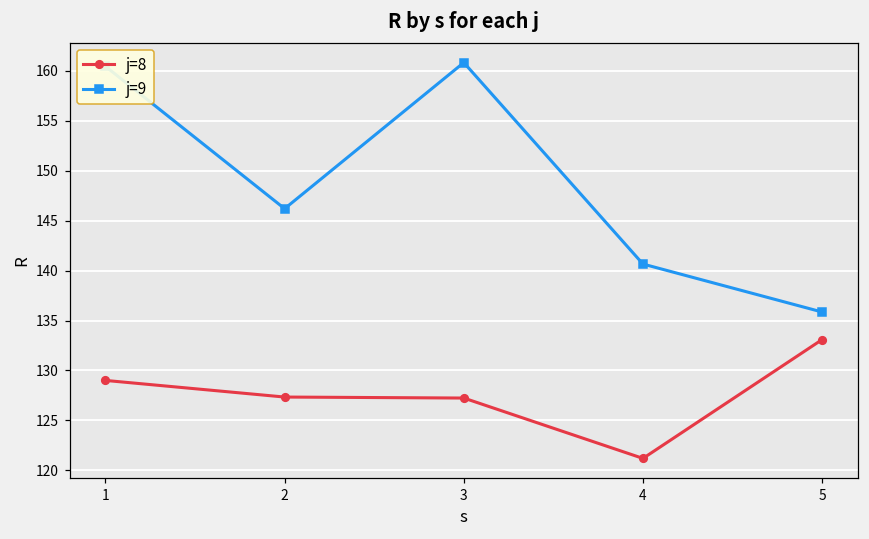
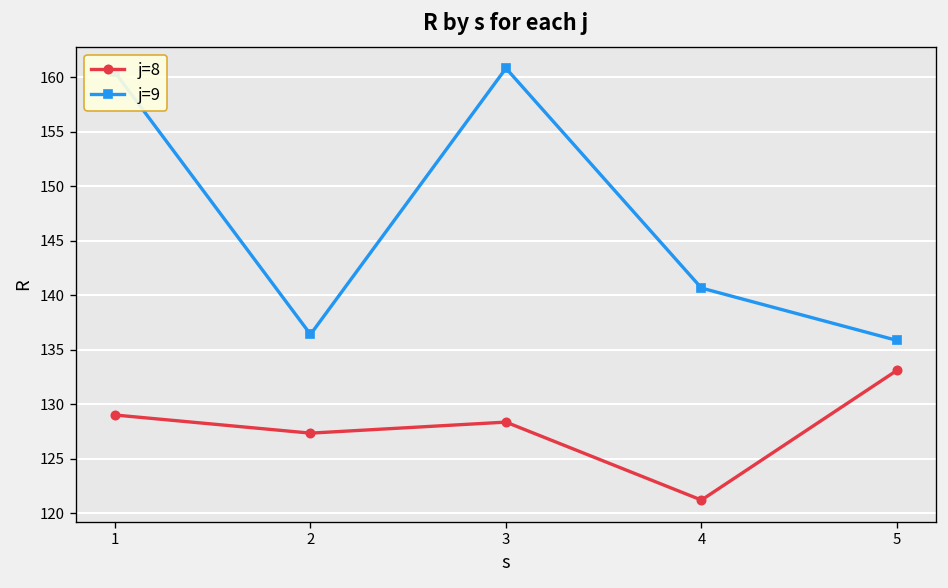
  {
    "j=8": {
      "1": 129,
      "2": 127,
-     "3": 127,
+     "3": 128,
      "4": 121,
      "5": 133
    },
    "j=9": {
-     "2": 146,
+     "2": 136,
      "3": 161,
      "4": 141,
      "5": 136
    }
  }
